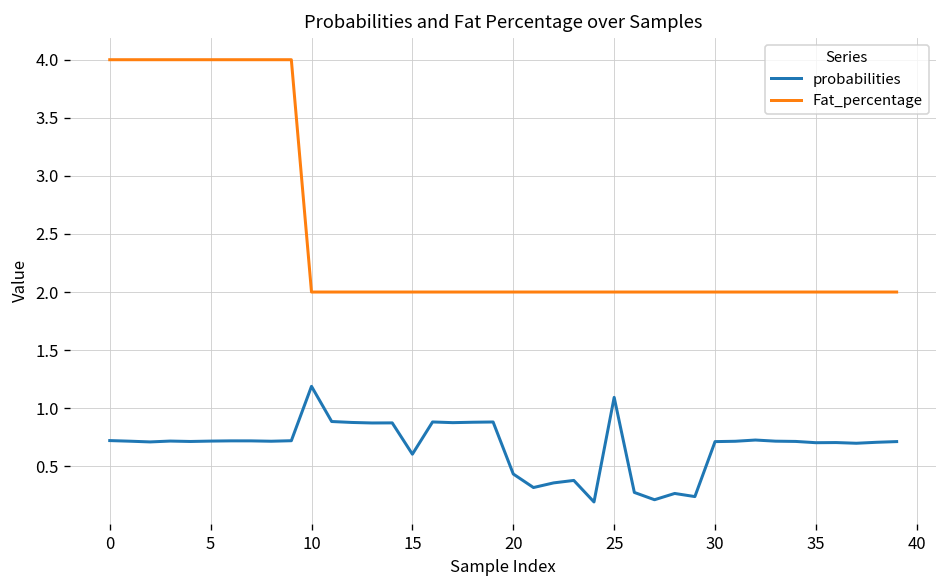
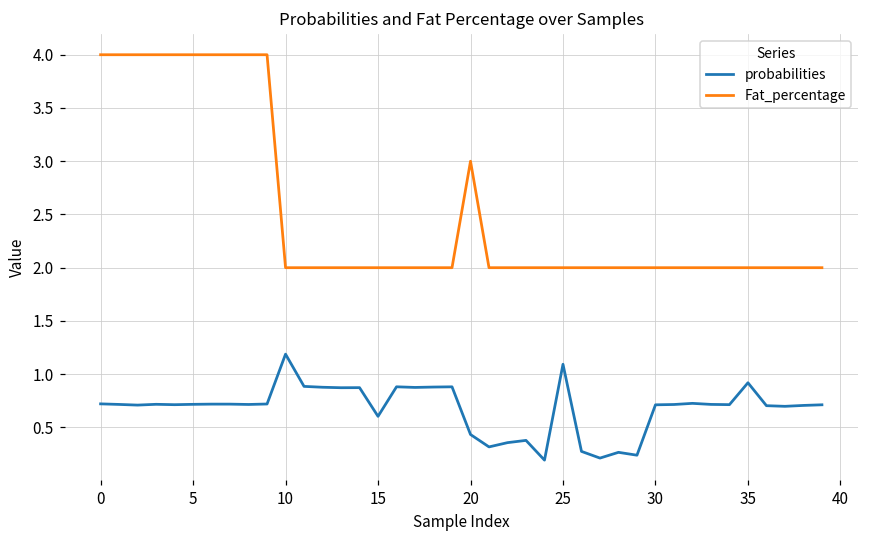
  {
    "probabilities": {
      "0": 0.7,
      "5": 0.7,
      "10": 1.2,
      "15": 0.6,
      "20": 0.4,
      "25": 1.1,
      "30": 0.7,
-     "35": 0.7
+     "35": 0.9
    },
    "Fat_percentage": {
      "0": 4,
      "5": 4,
      "10": 2,
      "15": 2,
-     "20": 2,
+     "20": 3,
      "25": 2,
      "30": 2,
      "35": 2
    }
  }
